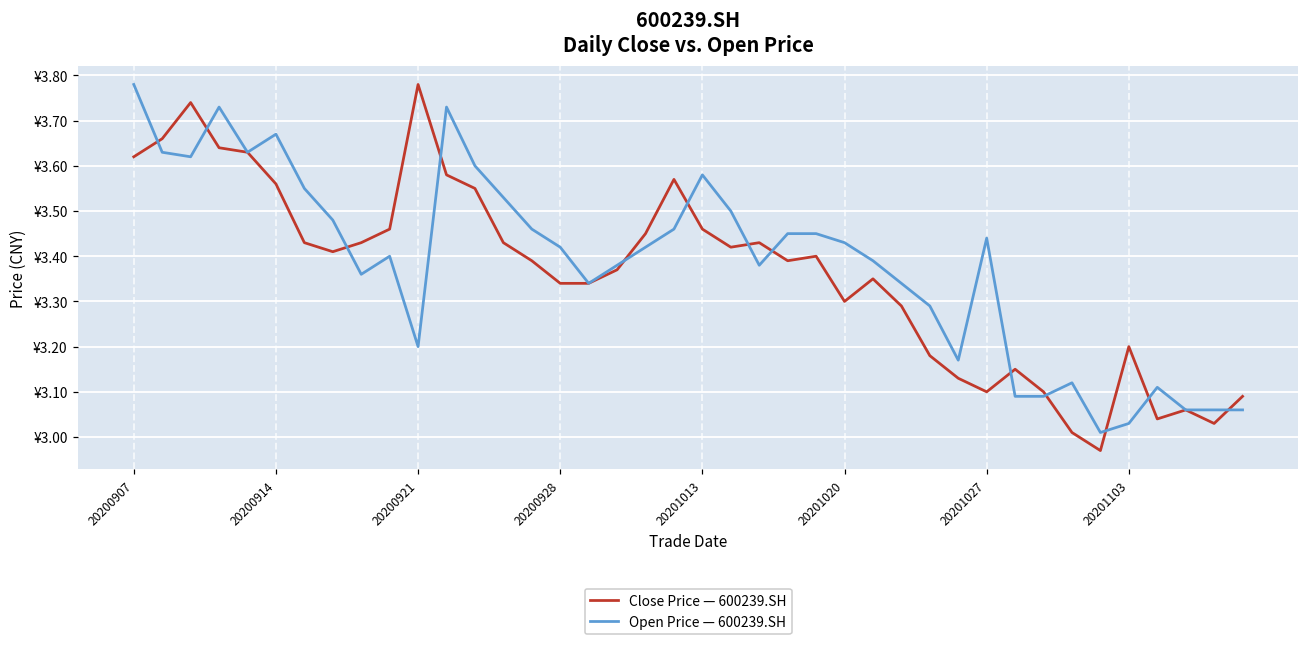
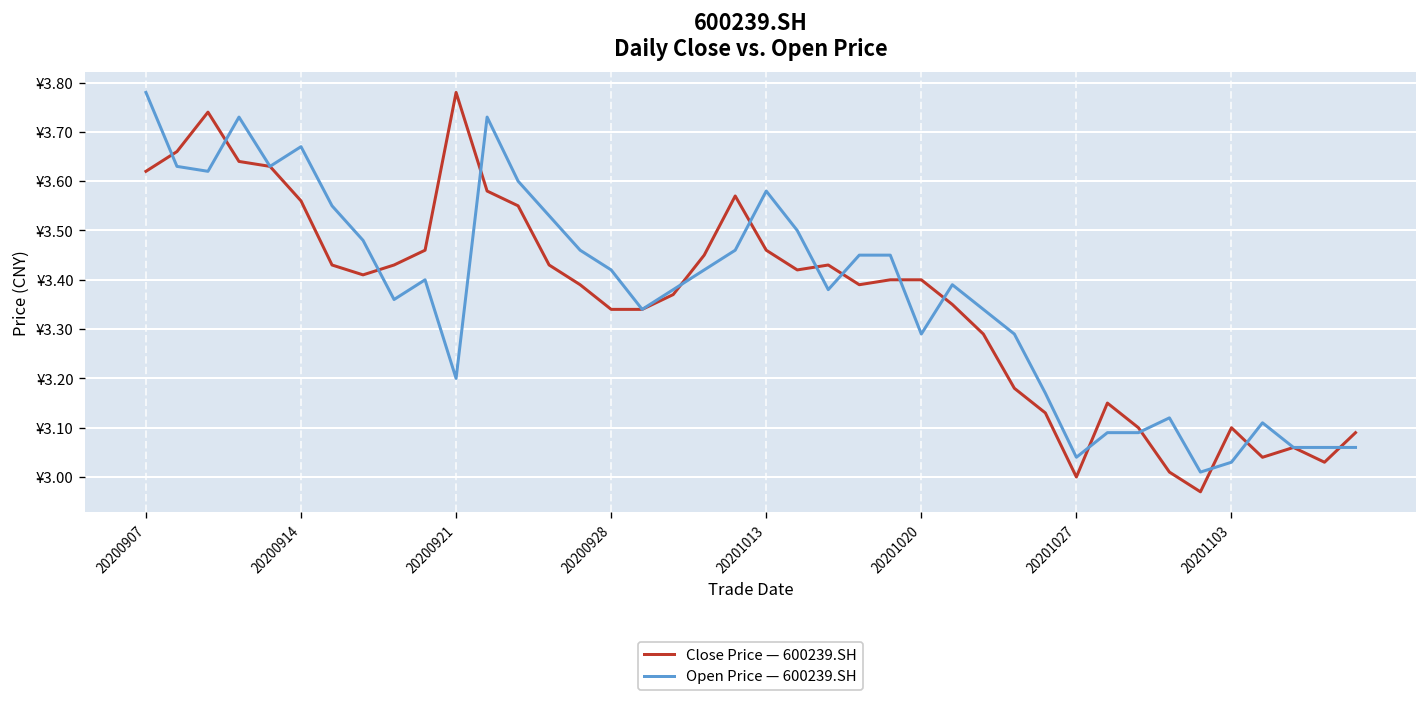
  {
    "Close Price — 600239.SH": {
      "20200907": "¥3.62",
      "20200914": "¥3.56",
      "20200921": "¥3.78",
      "20200928": "¥3.34",
      "20201013": "¥3.46",
-     "20201020": "¥3.3",
-     "20201027": "¥3.1",
-     "20201103": "¥3.2"
+     "20201020": "¥3.4",
+     "20201027": "¥3.0",
+     "20201103": "¥3.1"
    },
    "Open Price — 600239.SH": {
      "20200907": "¥3.78",
      "20200914": "¥3.67",
      "20200921": "¥3.20",
      "20200928": "¥3.42",
      "20201013": "¥3.58",
-     "20201020": "¥3.43",
-     "20201027": "¥3.44",
+     "20201020": "¥3.29",
+     "20201027": "¥3.04",
      "20201103": "¥3.03"
    }
  }
